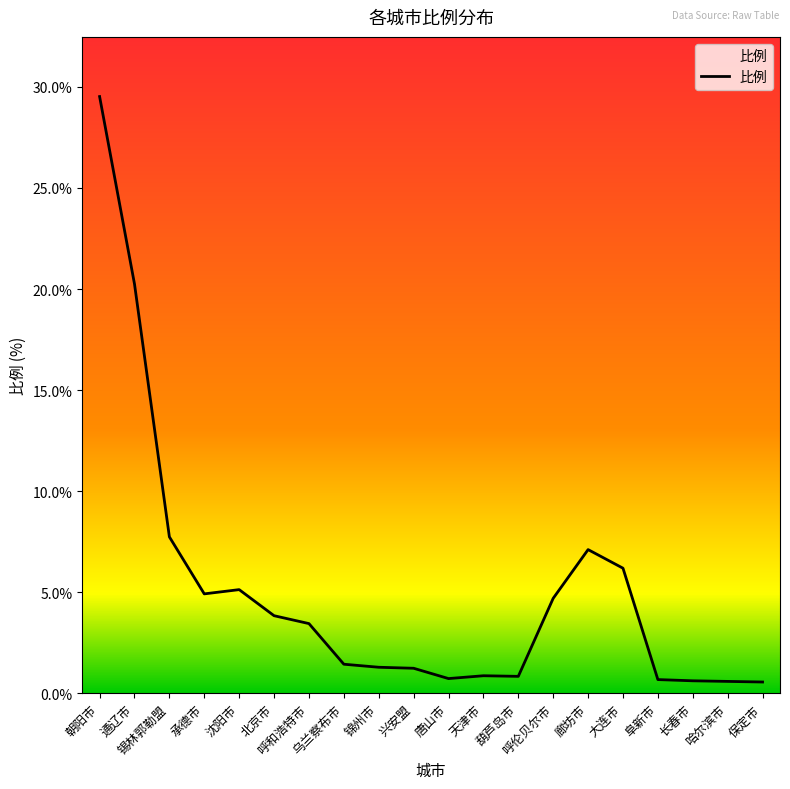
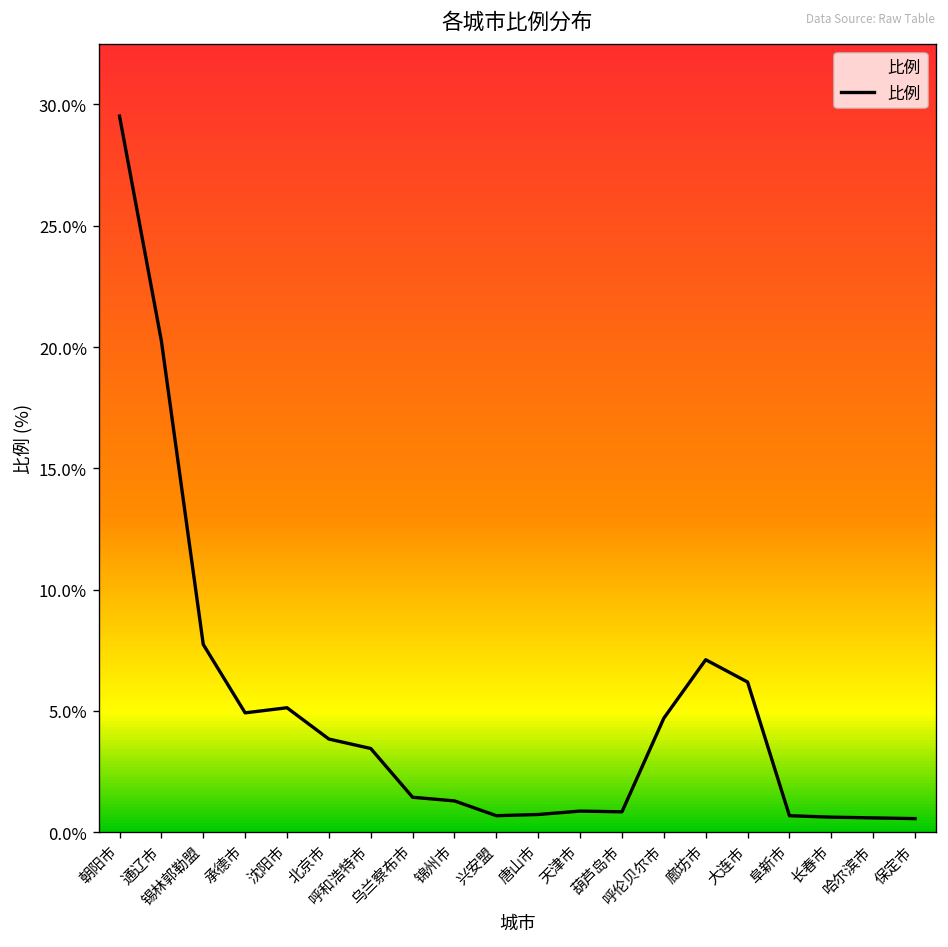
  {
    "朝阳市": "29.5%",
    "通辽市": "20.3%",
    "锡林郭勒盟": "7.7%",
    "承德市": "4.9%",
    "沈阳市": "5.1%",
    "北京市": "3.8%",
    "呼和浩特市": "3.5%",
    "乌兰察布市": "1.4%",
    "锦州市": "1.3%",
-   "兴安盟": "1.2%",
+   "兴安盟": "0.7%",
    "唐山市": "0.7%",
    "天津市": "0.9%",
    "葫芦岛市": "0.8%",
    "呼伦贝尔市": "4.7%",
    "廊坊市": "7.1%",
    "大连市": "6.2%",
    "阜新市": "0.7%",
    "长春市": "0.6%",
    "哈尔滨市": "0.6%",
    "保定市": "0.6%"
  }
